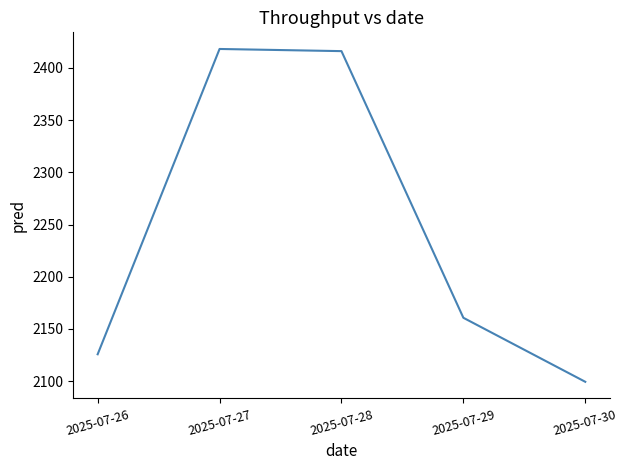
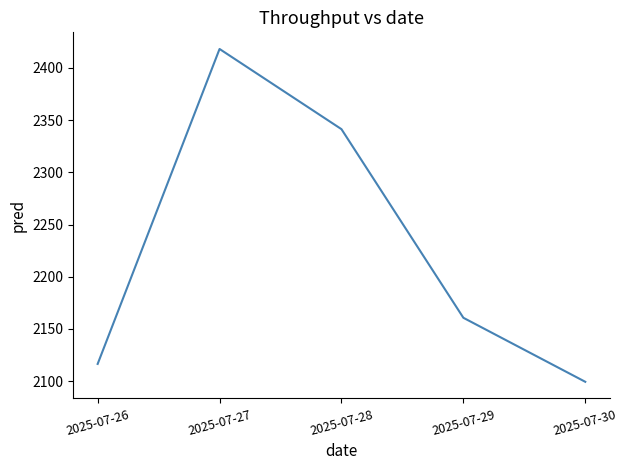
  {
-   "2025-07-26": 2126,
+   "2025-07-26": 2116,
    "2025-07-27": 2418,
-   "2025-07-28": 2416,
+   "2025-07-28": 2341,
    "2025-07-29": 2161,
    "2025-07-30": 2099
  }
